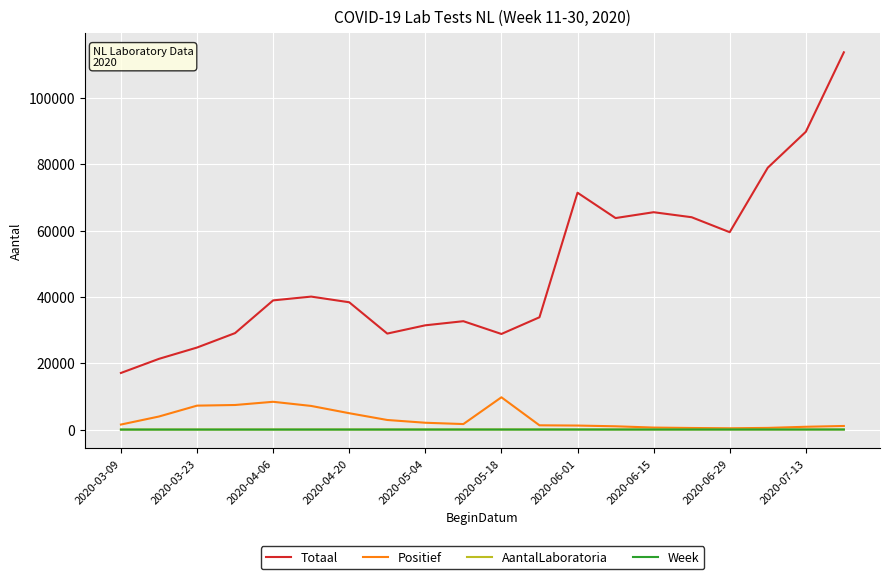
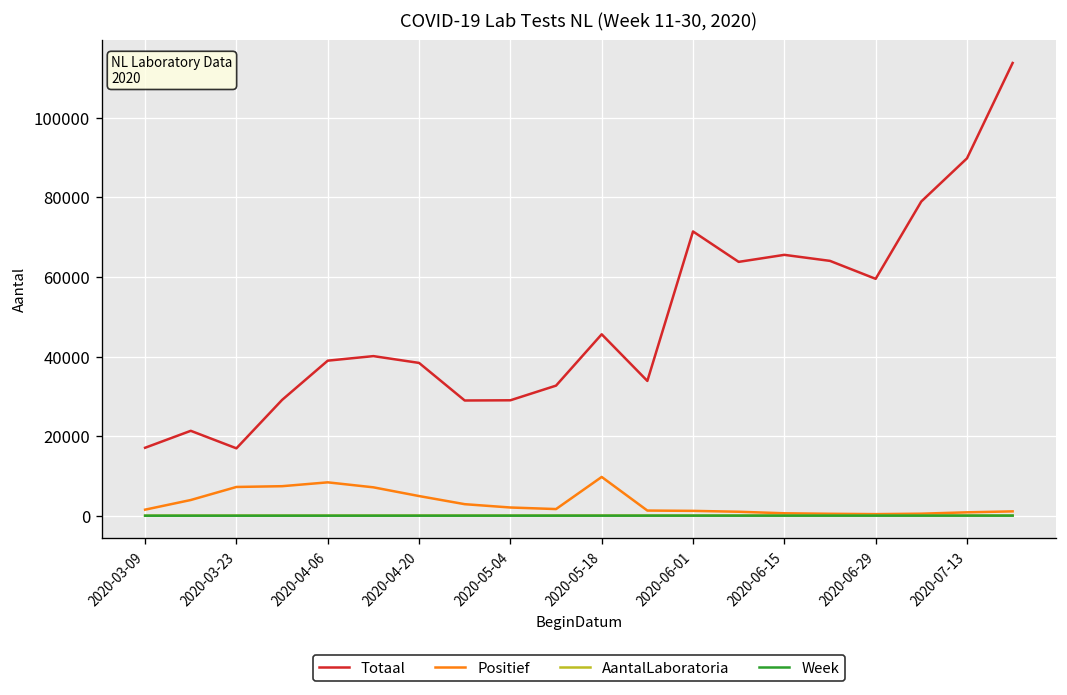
  {
    "Totaal": {
      "2020-03-09": 17000,
-     "2020-03-23": 25000,
+     "2020-03-23": 17000,
      "2020-04-06": 39000,
      "2020-04-20": 38000,
-     "2020-05-04": 31000,
-     "2020-05-18": 29000,
+     "2020-05-04": 29000,
+     "2020-05-18": 46000,
      "2020-06-01": 71000,
      "2020-06-15": 66000,
      "2020-06-29": 60000,
      "2020-07-13": 90000
    },
    "Positief": {
      "2020-03-09": 2000,
      "2020-03-23": 7000,
      "2020-04-06": 8000,
      "2020-04-20": 5000,
      "2020-05-04": 2000,
      "2020-05-18": 10000,
      "2020-06-01": 1000,
      "2020-07-13": 1000
    },
    "Week": {
      "2020-03-09": 0,
      "2020-03-23": 0,
      "2020-04-06": 0,
      "2020-04-20": 0,
      "2020-05-04": 0,
      "2020-05-18": 0,
      "2020-06-01": 0,
      "2020-07-13": 0
    }
  }
